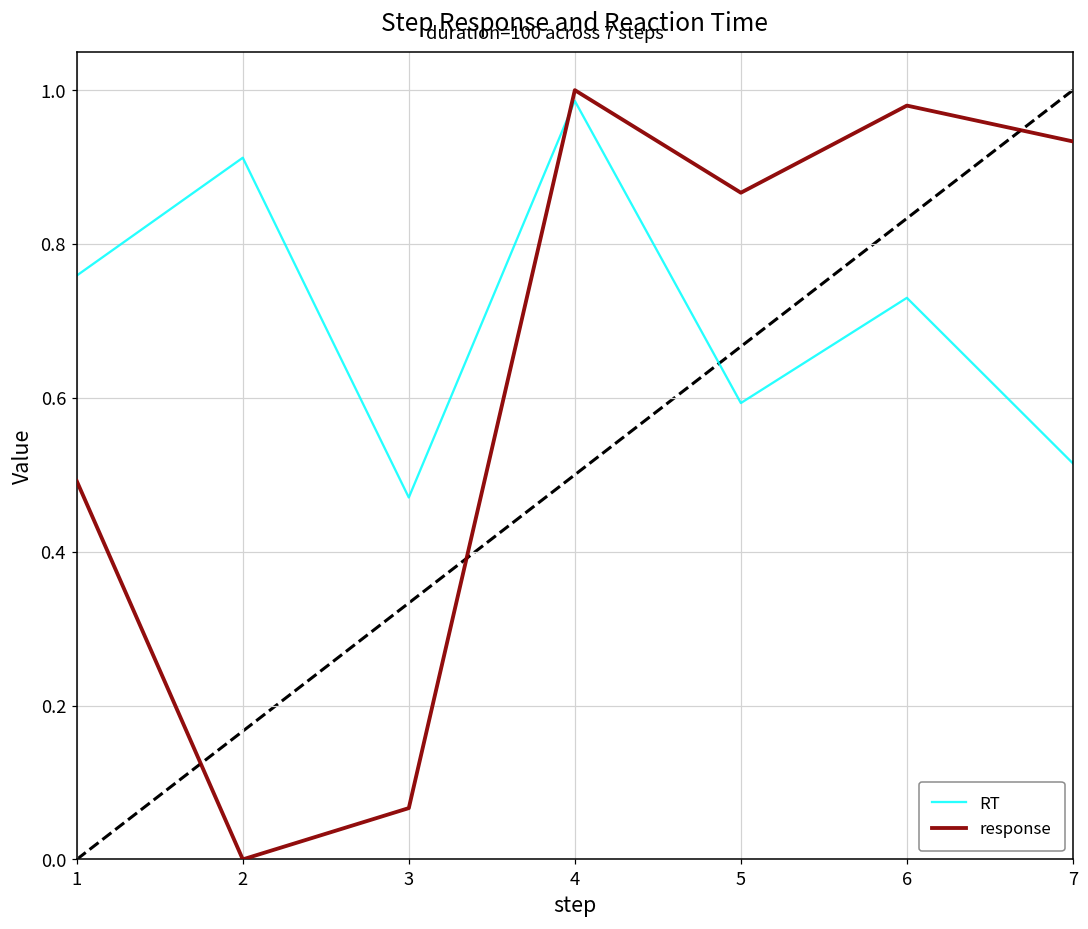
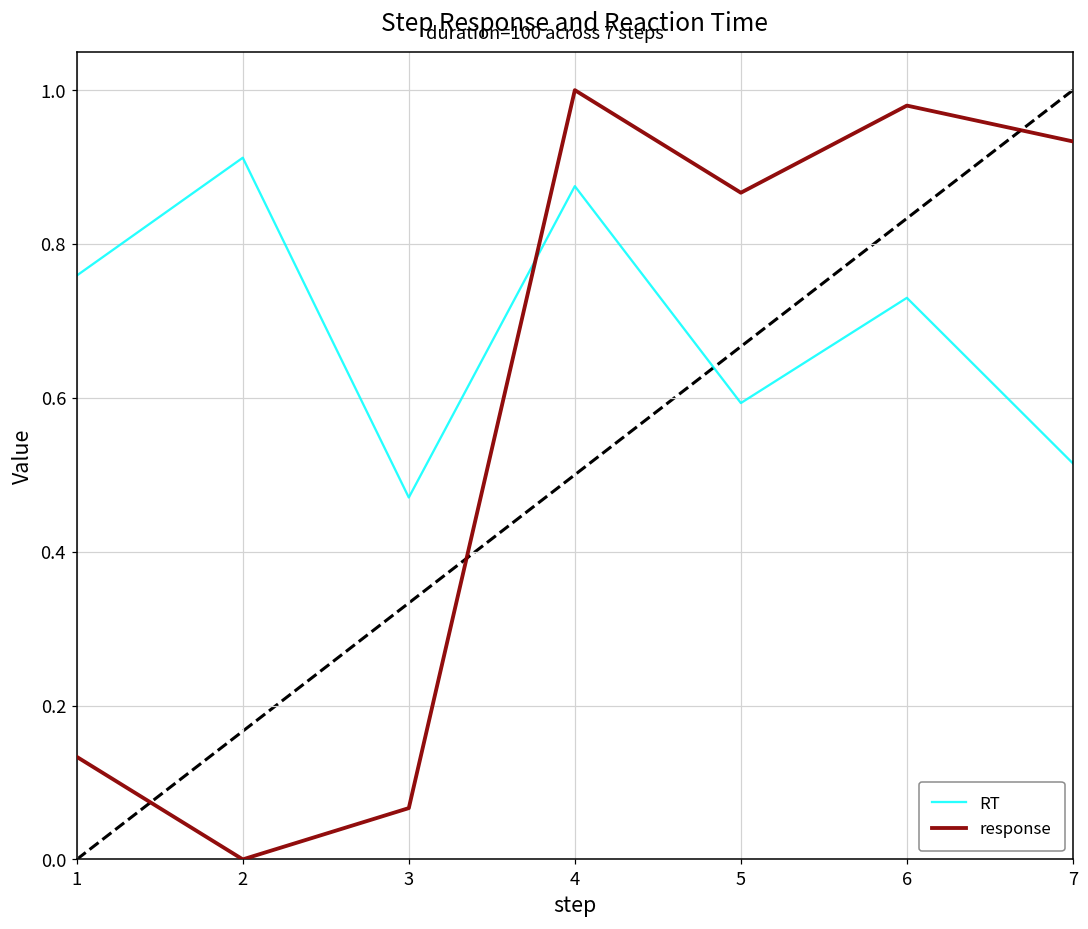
  {
    "RT": {
      "1": 0.76,
      "2": 0.91,
      "3": 0.47,
-     "4": 0.99,
+     "4": 0.88,
      "5": 0.59,
      "6": 0.73,
      "7": 0.51
    },
    "response": {
-     "1": 0.49,
+     "1": 0.13,
      "2": 0.00,
      "3": 0.07,
      "4": 1.00,
      "5": 0.87,
      "6": 0.98,
      "7": 0.93
    }
  }
